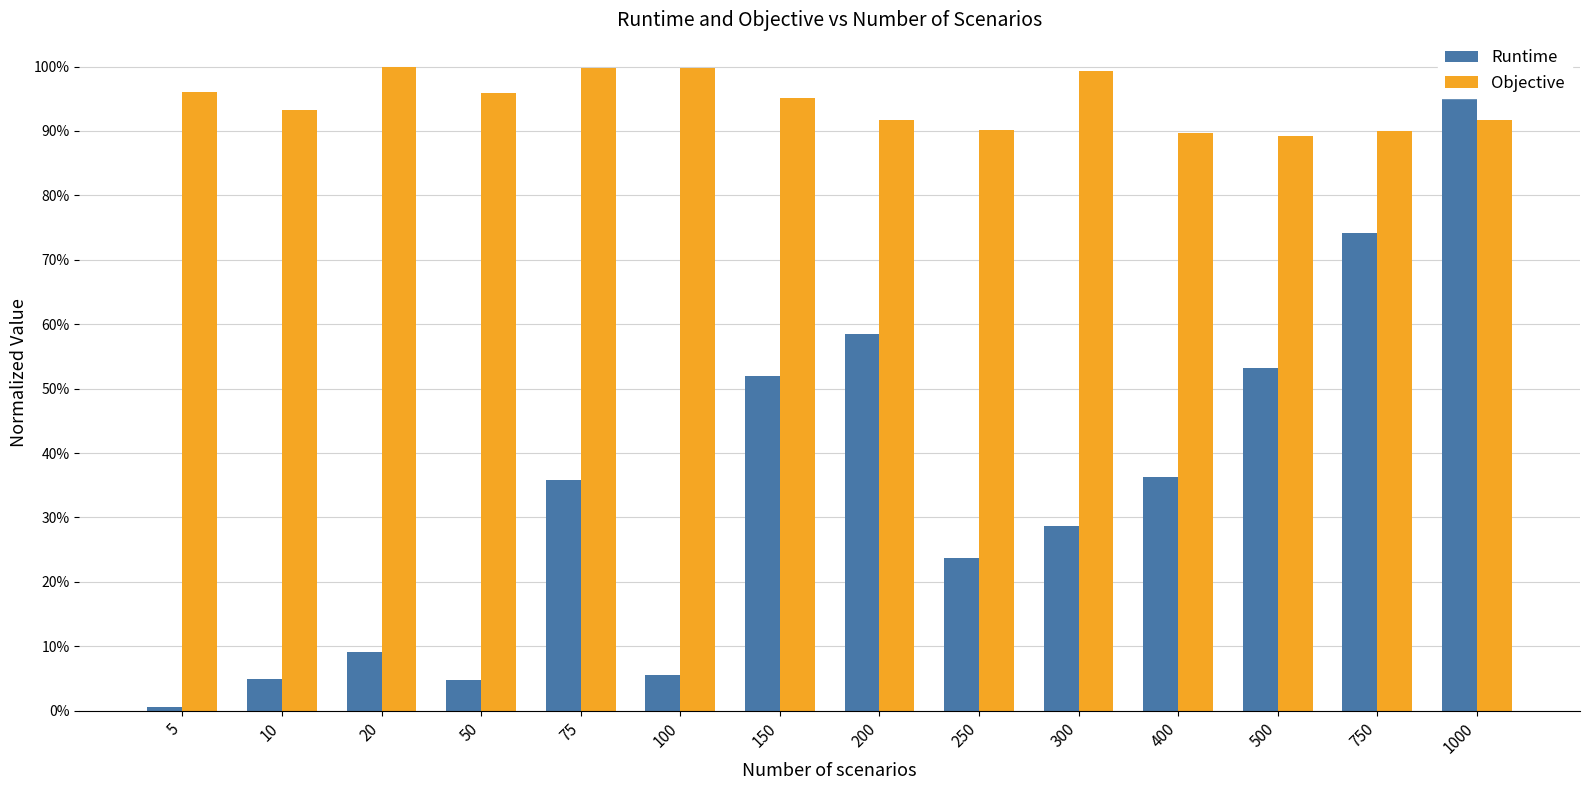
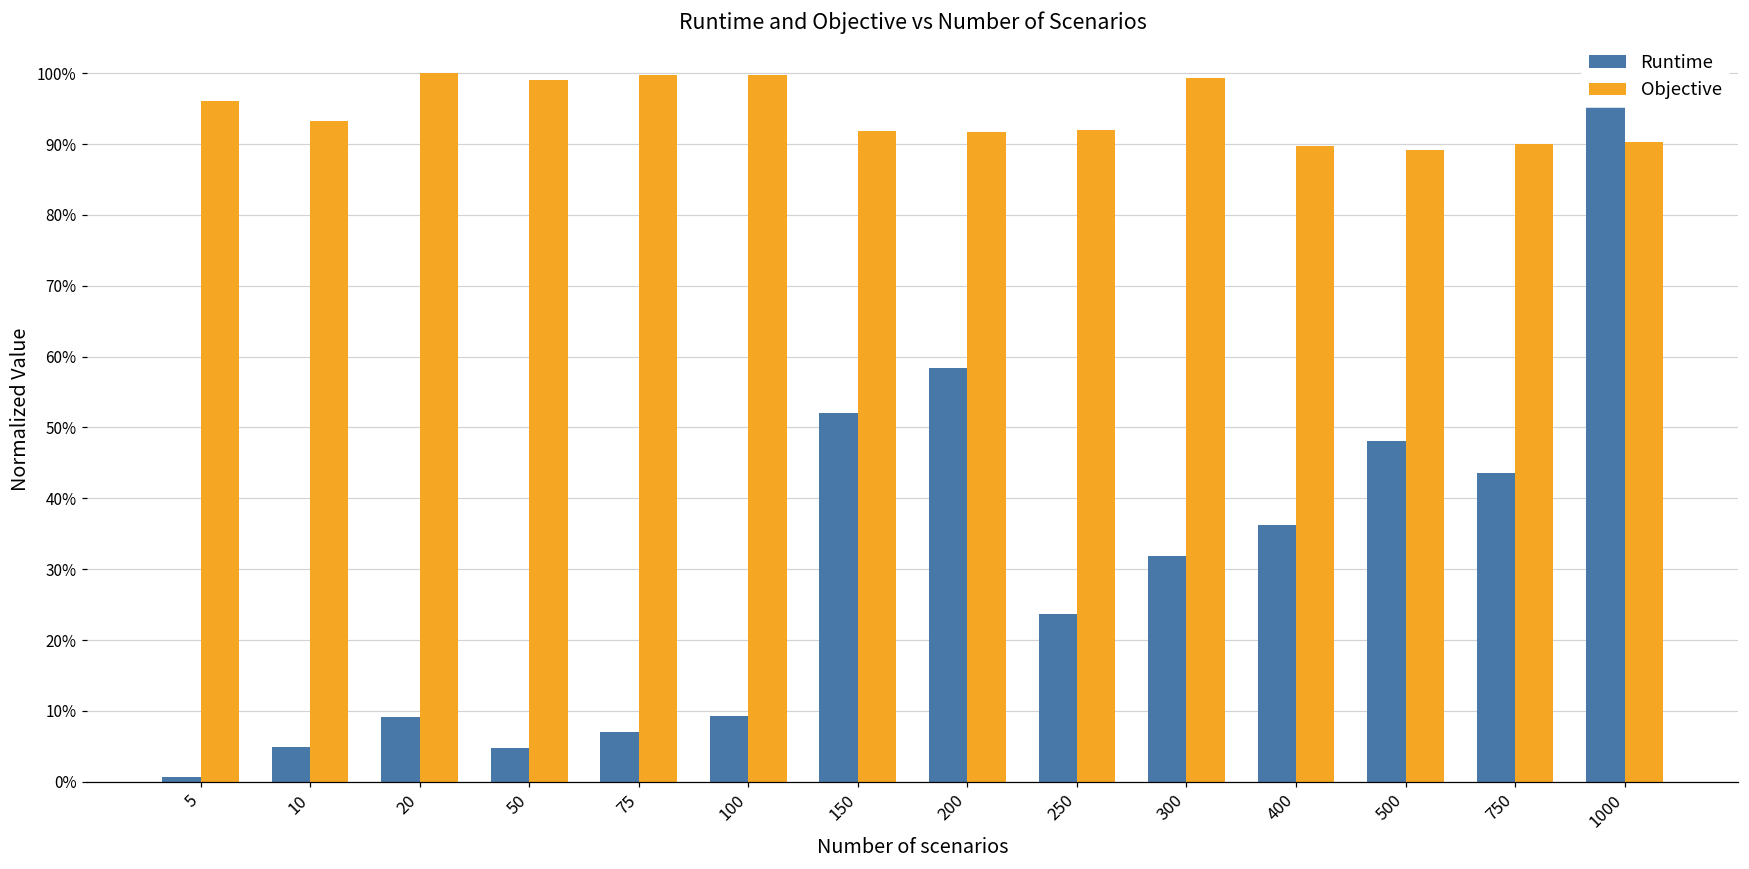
  {
    "Runtime": {
      "5": "1%",
      "10": "5%",
      "20": "9%",
      "50": "5%",
-     "75": "36%",
-     "100": "6%",
+     "75": "7%",
+     "100": "9%",
      "150": "52%",
      "200": "58%",
      "250": "24%",
-     "300": "29%",
+     "300": "32%",
      "400": "36%",
-     "500": "53%",
-     "750": "74%"
+     "500": "48%",
+     "750": "44%"
    },
    "Objective": {
      "5": "96%",
      "10": "93%",
      "20": "100%",
-     "50": "96%",
+     "50": "99%",
      "75": "100%",
      "100": "100%",
-     "150": "95%",
+     "150": "92%",
      "200": "92%",
-     "250": "90%",
+     "250": "92%",
      "300": "99%",
      "400": "90%",
      "500": "89%",
      "750": "90%",
-     "1000": "92%"
+     "1000": "90%"
    }
  }
